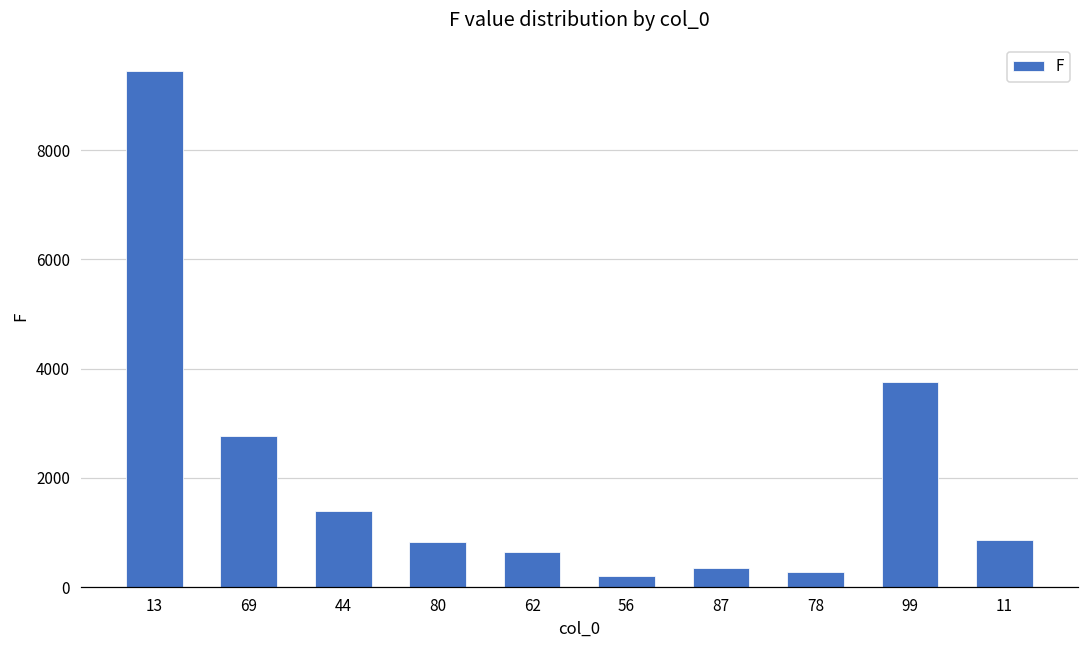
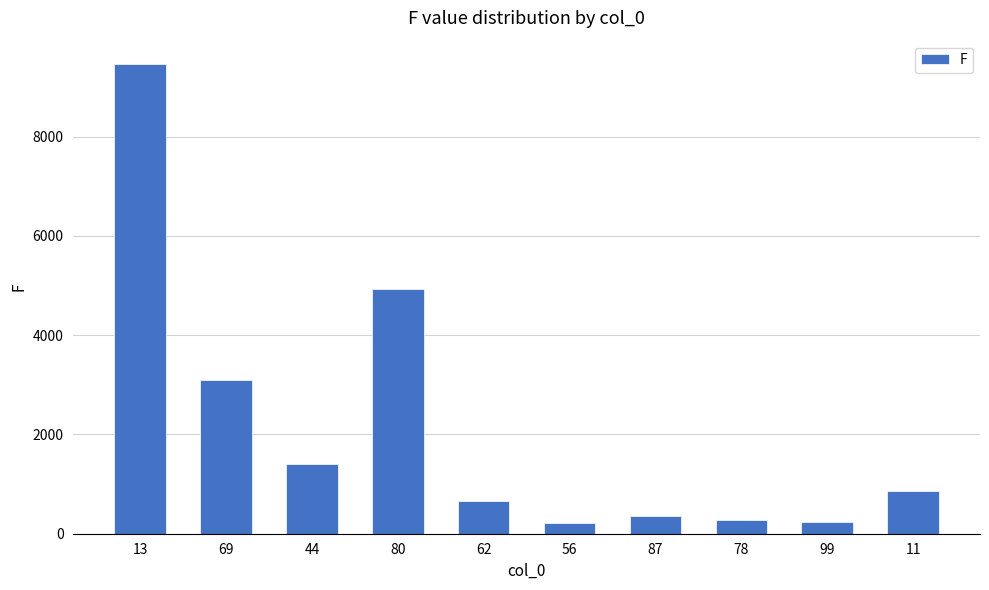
  {
    "13": 9500,
-   "69": 2800,
+   "69": 3100,
    "44": 1400,
-   "80": 800,
+   "80": 4900,
    "62": 700,
    "56": 200,
    "87": 400,
    "78": 300,
-   "99": 3700,
+   "99": 200,
    "11": 900
  }
